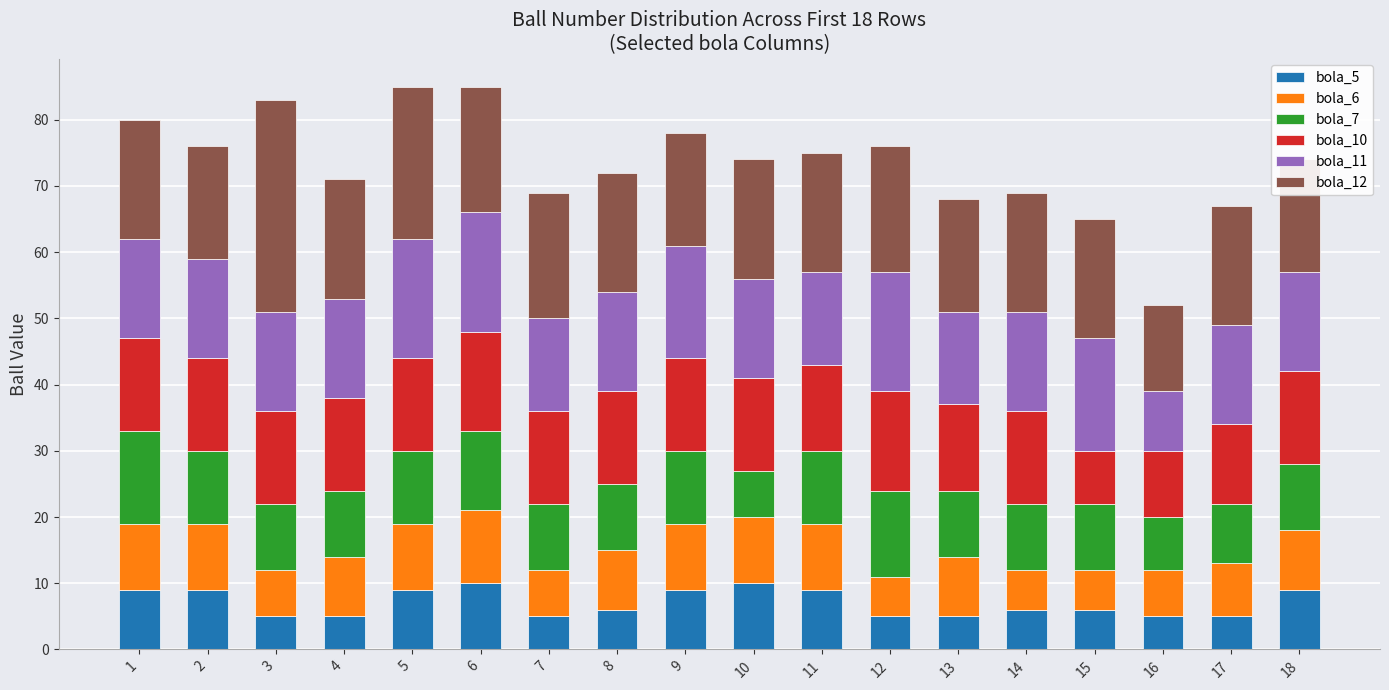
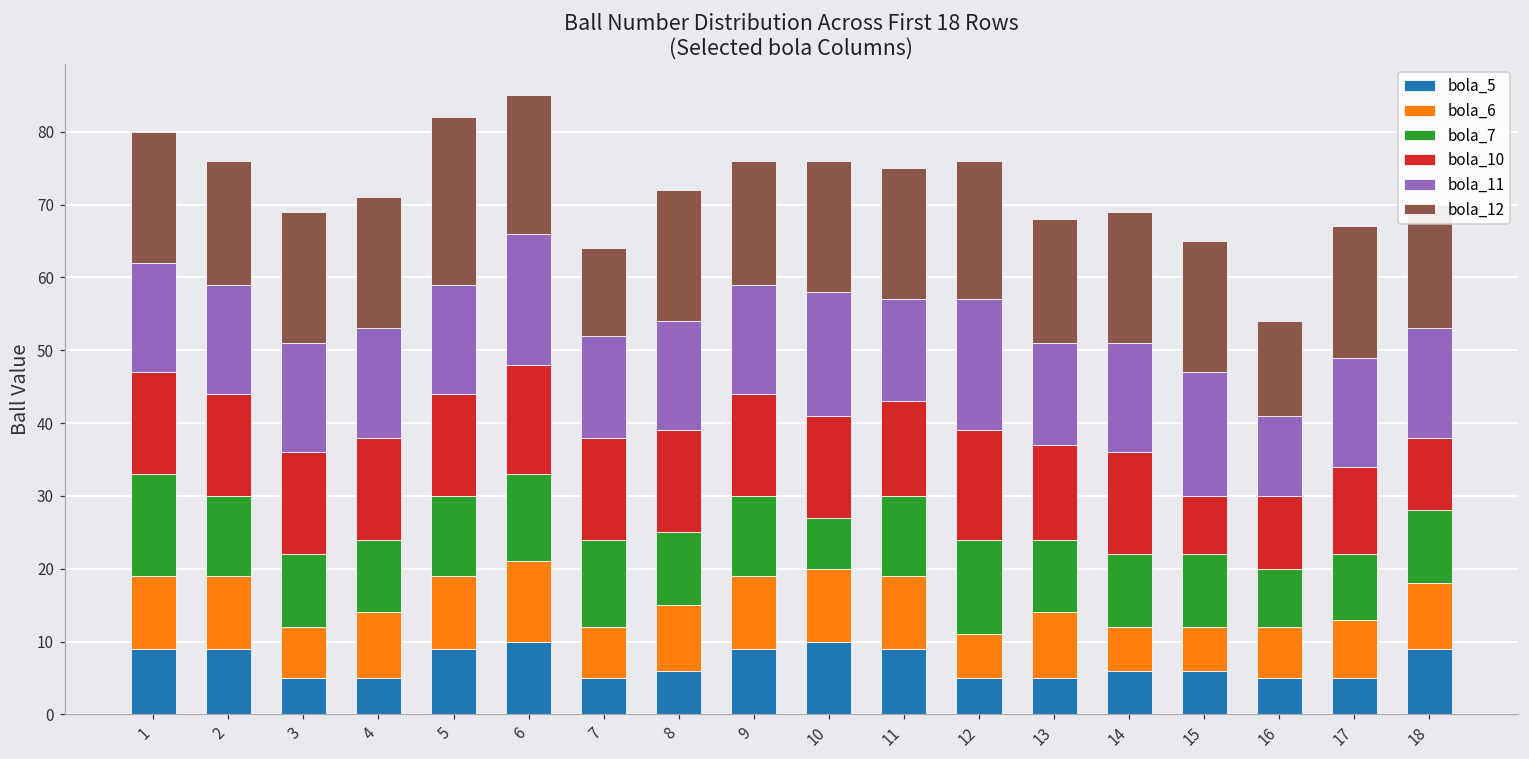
  {
    "bola_5": {
      "1": 9,
      "2": 9,
      "3": 5,
      "4": 5,
      "5": 9,
      "6": 10,
      "7": 5,
      "8": 6,
      "9": 9,
      "10": 10,
      "11": 9,
      "12": 5,
      "13": 5,
      "14": 6,
      "15": 6,
      "16": 5,
      "17": 5,
      "18": 9
    },
    "bola_6": {
      "1": 10,
      "2": 10,
      "3": 7,
      "4": 9,
      "5": 10,
      "6": 11,
      "7": 7,
      "8": 9,
      "9": 10,
      "10": 10,
      "11": 10,
      "12": 6,
      "13": 9,
      "14": 6,
      "15": 6,
      "16": 7,
      "17": 8,
      "18": 9
    },
    "bola_7": {
      "1": 14,
      "2": 11,
      "3": 10,
      "4": 10,
      "5": 11,
      "6": 12,
-     "7": 10,
+     "7": 12,
      "8": 10,
      "9": 11,
      "10": 7,
      "11": 11,
      "12": 13,
      "13": 10,
      "14": 10,
      "15": 10,
      "16": 8,
      "17": 9,
      "18": 10
    },
    "bola_10": {
      "1": 14,
      "2": 14,
      "3": 14,
      "4": 14,
      "5": 14,
      "6": 15,
      "7": 14,
      "8": 14,
      "9": 14,
      "10": 14,
      "11": 13,
      "12": 15,
      "13": 13,
      "14": 14,
      "15": 8,
      "16": 10,
      "17": 12,
-     "18": 14
+     "18": 10
    },
    "bola_11": {
      "1": 15,
      "2": 15,
      "3": 15,
      "4": 15,
-     "5": 18,
+     "5": 15,
      "6": 18,
      "7": 14,
      "8": 15,
-     "9": 17,
-     "10": 15,
+     "9": 15,
+     "10": 17,
      "11": 14,
      "12": 18,
      "13": 14,
      "14": 15,
      "15": 17,
-     "16": 9,
+     "16": 11,
      "17": 15,
      "18": 15
    },
    "bola_12": {
      "1": 18,
      "2": 17,
-     "3": 32,
+     "3": 18,
      "4": 18,
      "5": 23,
      "6": 19,
-     "7": 19,
+     "7": 12,
      "8": 18,
      "9": 17,
      "10": 18,
      "11": 18,
      "12": 19,
      "13": 17,
      "14": 18,
      "15": 18,
      "16": 13,
      "17": 18
    }
  }
